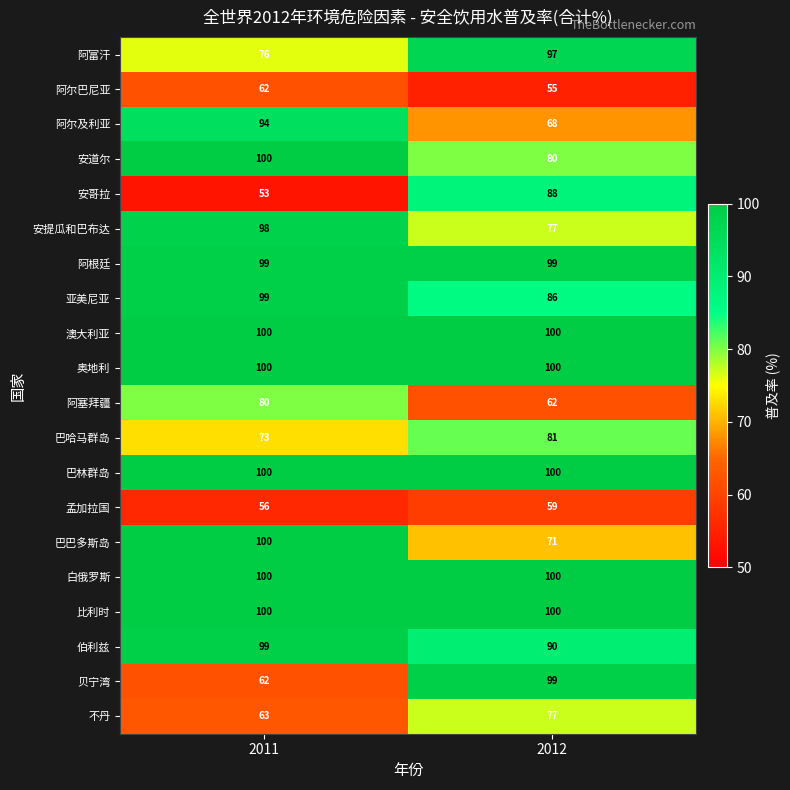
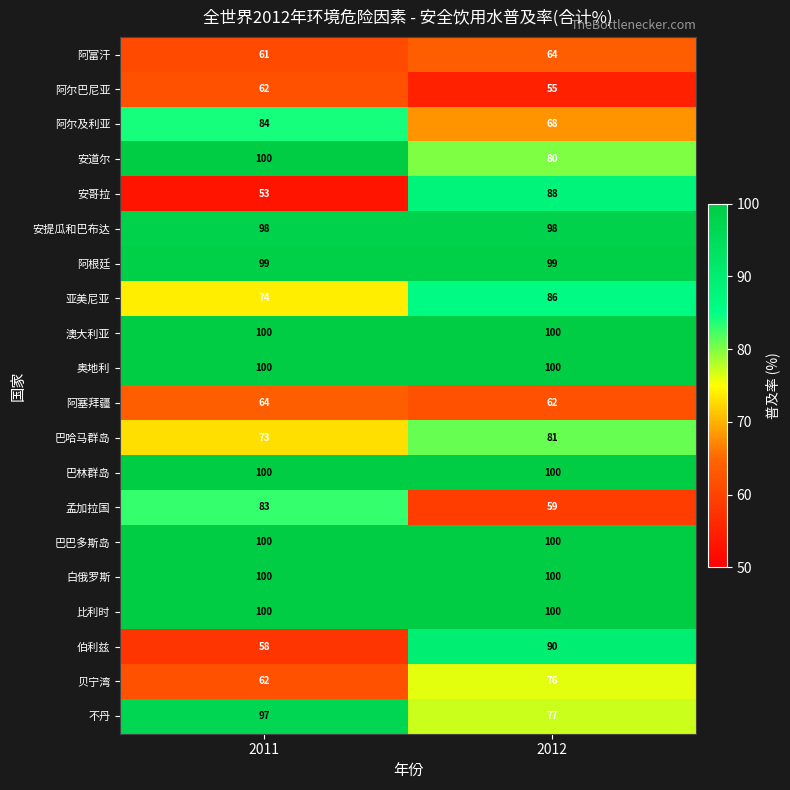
  {
    "阿富汗": {
-     "2011": 76,
-     "2012": 97
+     "2011": 61,
+     "2012": 64
    },
    "阿尔巴尼亚": {
      "2011": 62,
      "2012": 55
    },
    "阿尔及利亚": {
-     "2011": 94,
+     "2011": 84,
      "2012": 68
    },
    "安道尔": {
      "2011": 100,
      "2012": 80
    },
    "安哥拉": {
      "2011": 53,
      "2012": 88
    },
    "安提瓜和巴布达": {
      "2011": 98,
-     "2012": 77
+     "2012": 98
    },
    "阿根廷": {
      "2011": 99,
      "2012": 99
    },
    "亚美尼亚": {
-     "2011": 99,
+     "2011": 74,
      "2012": 86
    },
    "澳大利亚": {
      "2011": 100,
      "2012": 100
    },
    "奥地利": {
      "2011": 100,
      "2012": 100
    },
    "阿塞拜疆": {
-     "2011": 80,
+     "2011": 64,
      "2012": 62
    },
    "巴哈马群岛": {
      "2011": 73,
      "2012": 81
    },
    "巴林群岛": {
      "2011": 100,
      "2012": 100
    },
    "孟加拉国": {
-     "2011": 56,
+     "2011": 83,
      "2012": 59
    },
    "巴巴多斯岛": {
      "2011": 100,
-     "2012": 71
+     "2012": 100
    },
    "白俄罗斯": {
      "2011": 100,
      "2012": 100
    },
    "比利时": {
      "2011": 100,
      "2012": 100
    },
    "伯利兹": {
-     "2011": 99,
+     "2011": 58,
      "2012": 90
    },
    "贝宁湾": {
      "2011": 62,
-     "2012": 99
+     "2012": 76
    },
    "不丹": {
-     "2011": 63,
+     "2011": 97,
      "2012": 77
    }
  }
